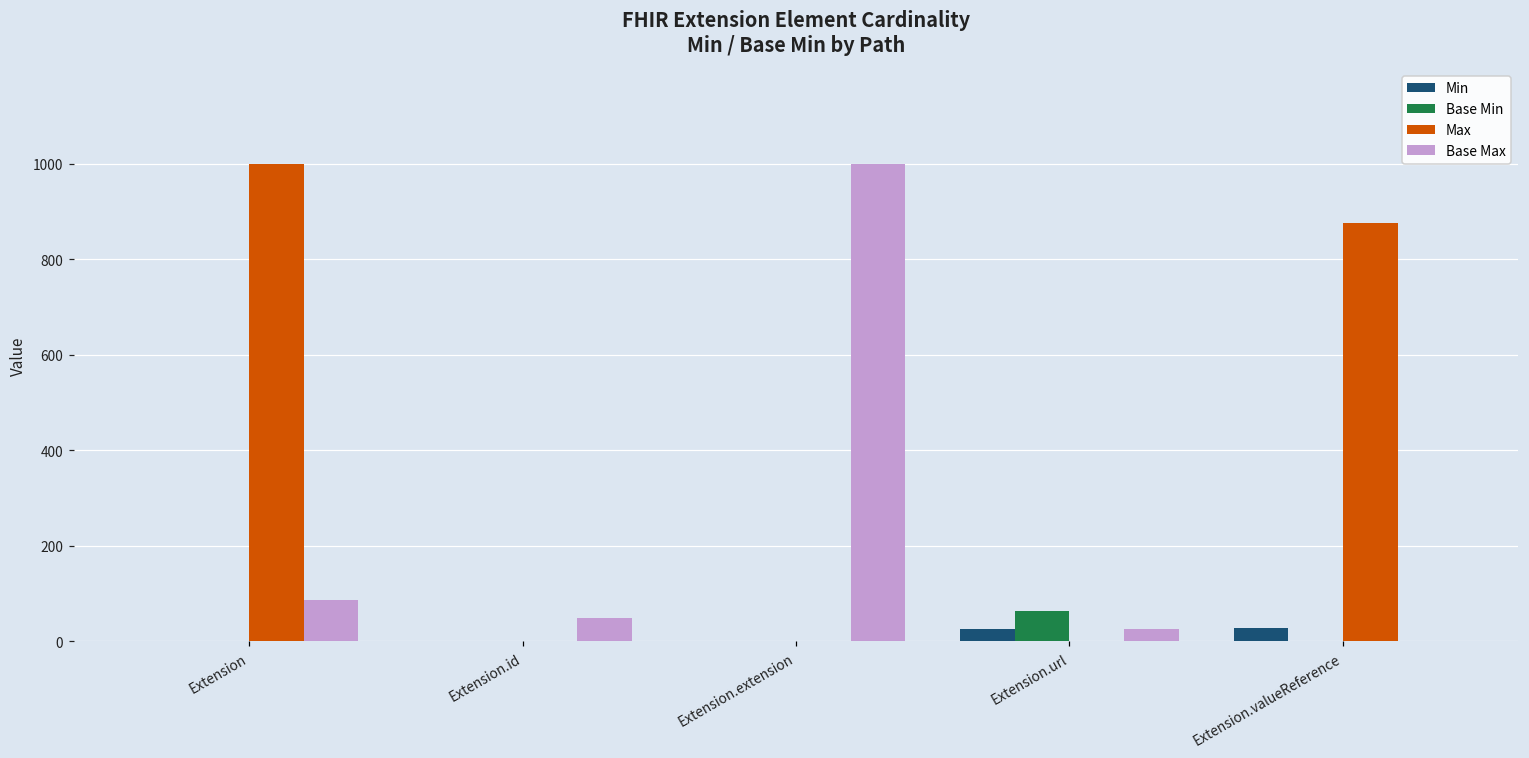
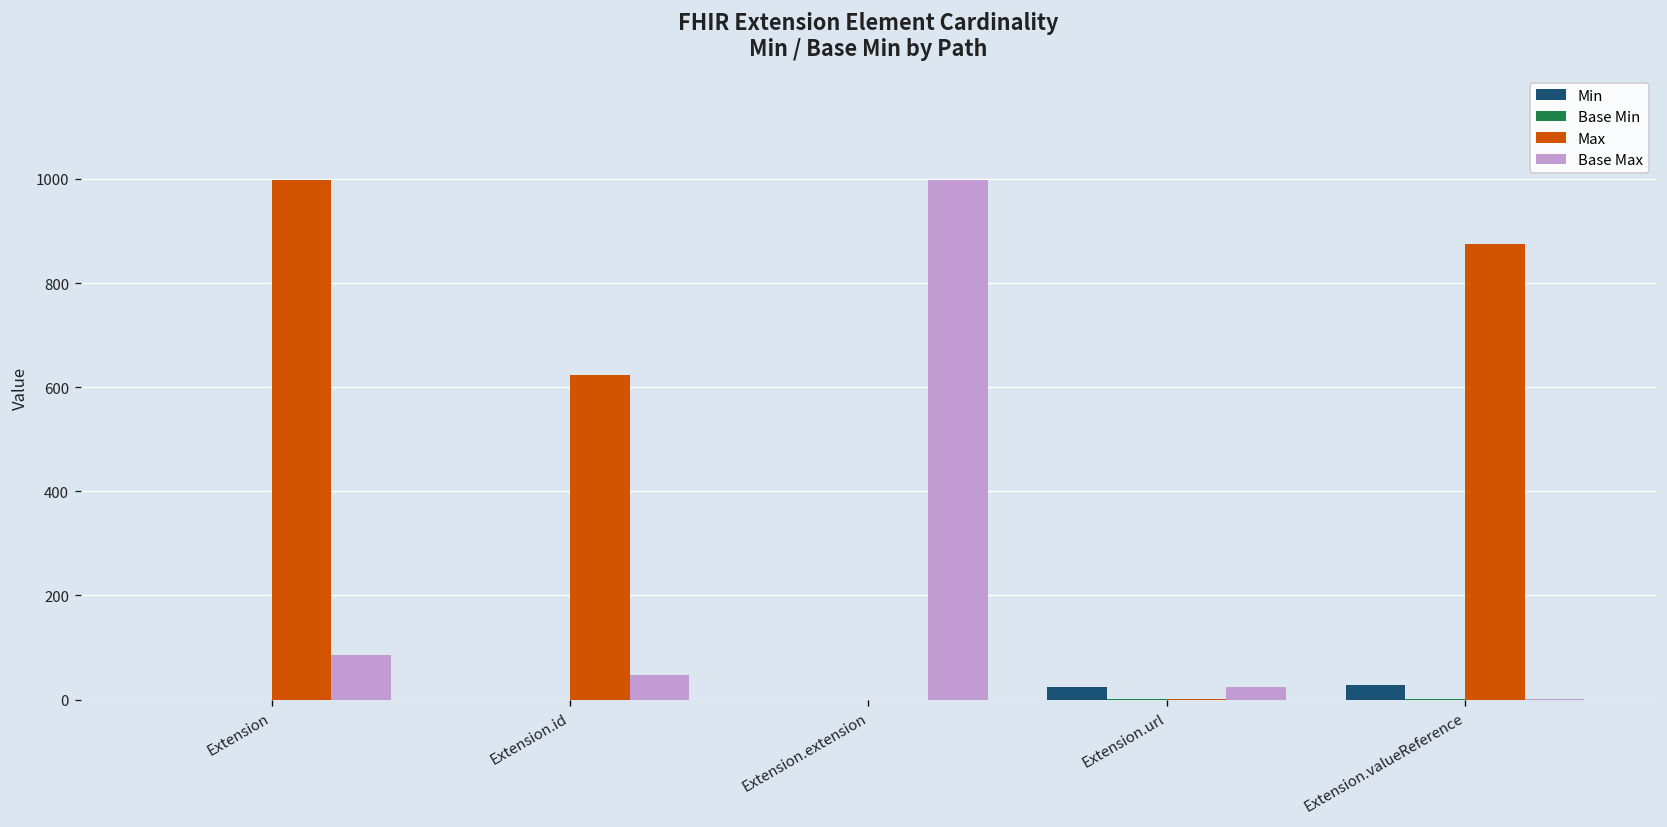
  {
    "Min": {
      "Extension": 0,
      "Extension.id": 0,
      "Extension.extension": 0,
      "Extension.url": 30,
      "Extension.valueReference": 30
    },
    "Base Min": {
      "Extension": 0,
      "Extension.id": 0,
      "Extension.extension": 0,
-     "Extension.url": 60
+     "Extension.url": 0
    },
    "Max": {
      "Extension": 1000,
-     "Extension.id": 0,
+     "Extension.id": 620,
      "Extension.extension": 0,
      "Extension.valueReference": 880
    },
    "Base Max": {
      "Extension": 90,
      "Extension.id": 50,
      "Extension.extension": 1000,
      "Extension.url": 30
    }
  }
